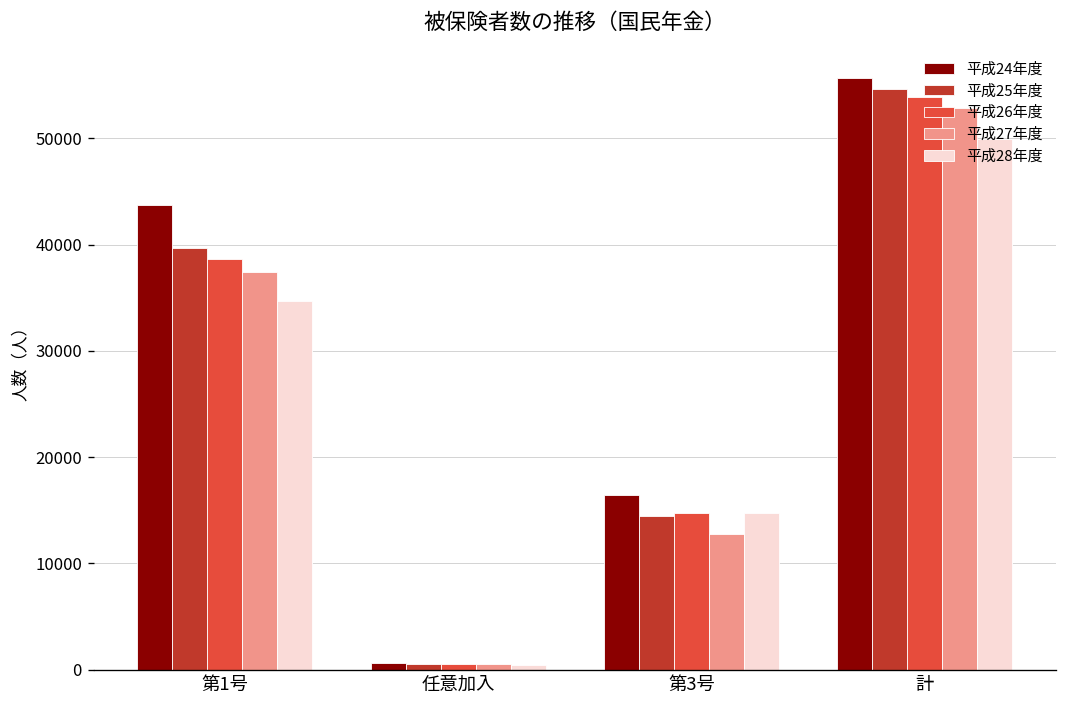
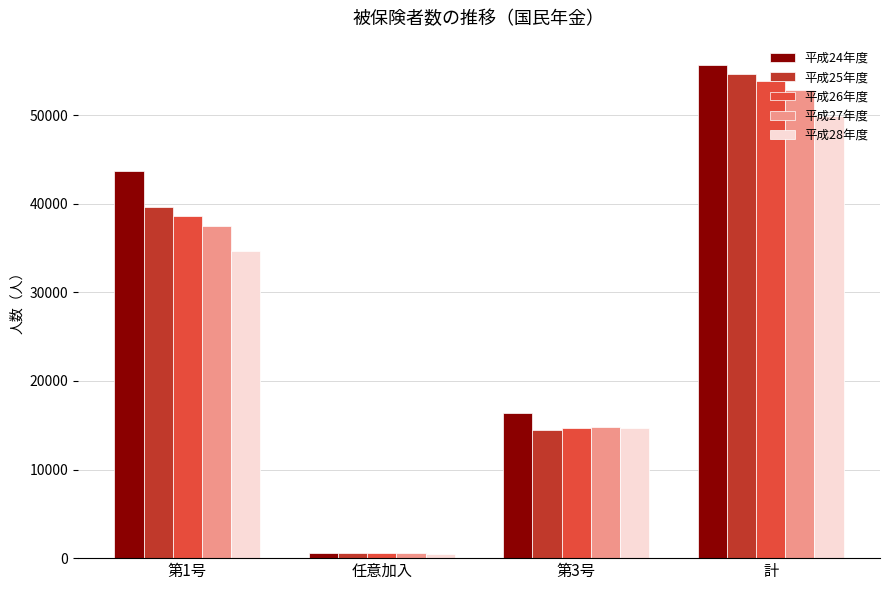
  {
    "平成24年度": {
      "第1号": 44000,
      "任意加入": 1000,
      "第3号": 16000,
      "計": 56000
    },
    "平成27年度": {
      "第1号": 37000,
      "任意加入": 1000,
-     "第3号": 13000,
+     "第3号": 15000,
      "計": 53000
    },
    "平成28年度": {
      "第1号": 35000,
      "任意加入": 0,
      "第3号": 15000,
      "計": 50000
    }
  }
